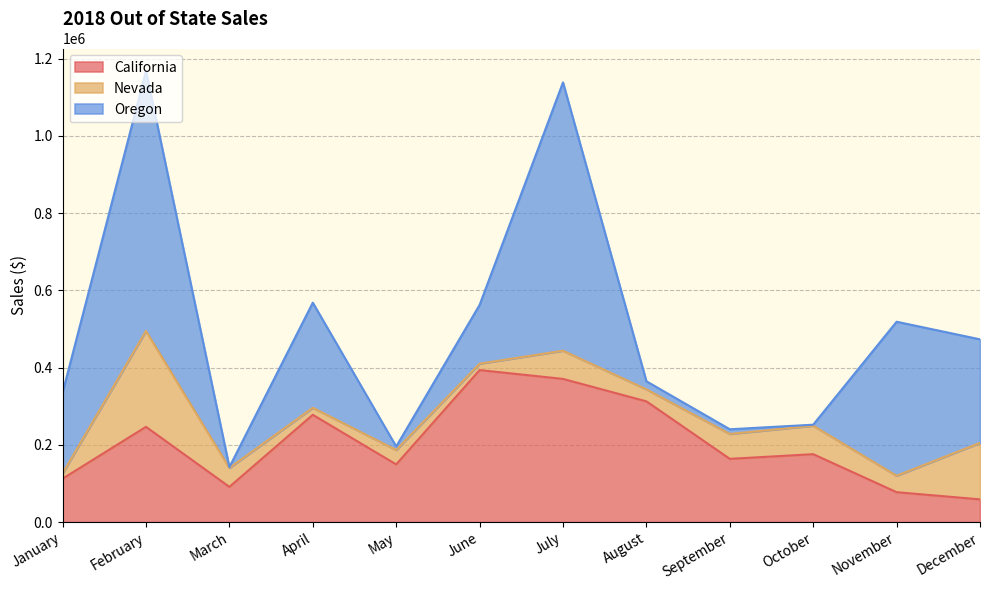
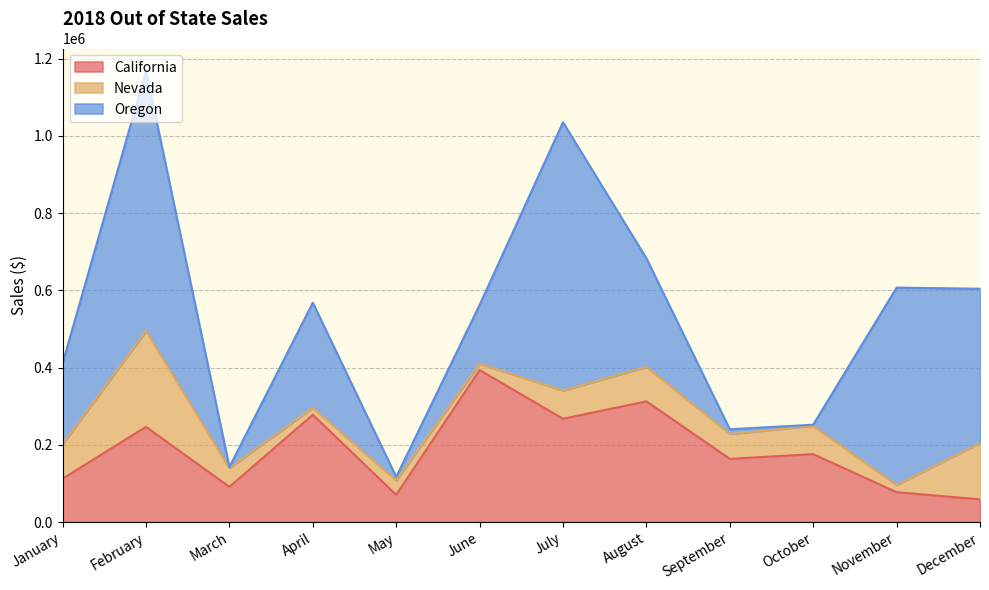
  {
    "California": {
      "January": 110000,
      "February": 250000,
      "March": 90000,
      "April": 280000,
-     "May": 150000,
+     "May": 70000,
      "June": 390000,
-     "July": 370000,
+     "July": 270000,
      "August": 310000,
      "September": 160000,
      "October": 180000,
      "November": 80000,
      "December": 60000
    },
    "Nevada": {
-     "January": 10000,
+     "January": 90000,
      "February": 250000,
      "April": 20000,
      "May": 40000,
      "June": 20000,
      "July": 70000,
-     "August": 30000,
+     "August": 90000,
      "September": 60000,
-     "November": 40000,
+     "November": 20000,
      "December": 150000
    },
    "Oregon": {
      "January": 210000,
      "April": 270000,
      "May": 10000,
      "June": 150000,
      "July": 690000,
-     "August": 20000,
+     "August": 280000,
      "September": 10000,
-     "November": 400000,
-     "December": 270000
+     "November": 510000,
+     "December": 400000
    }
  }
